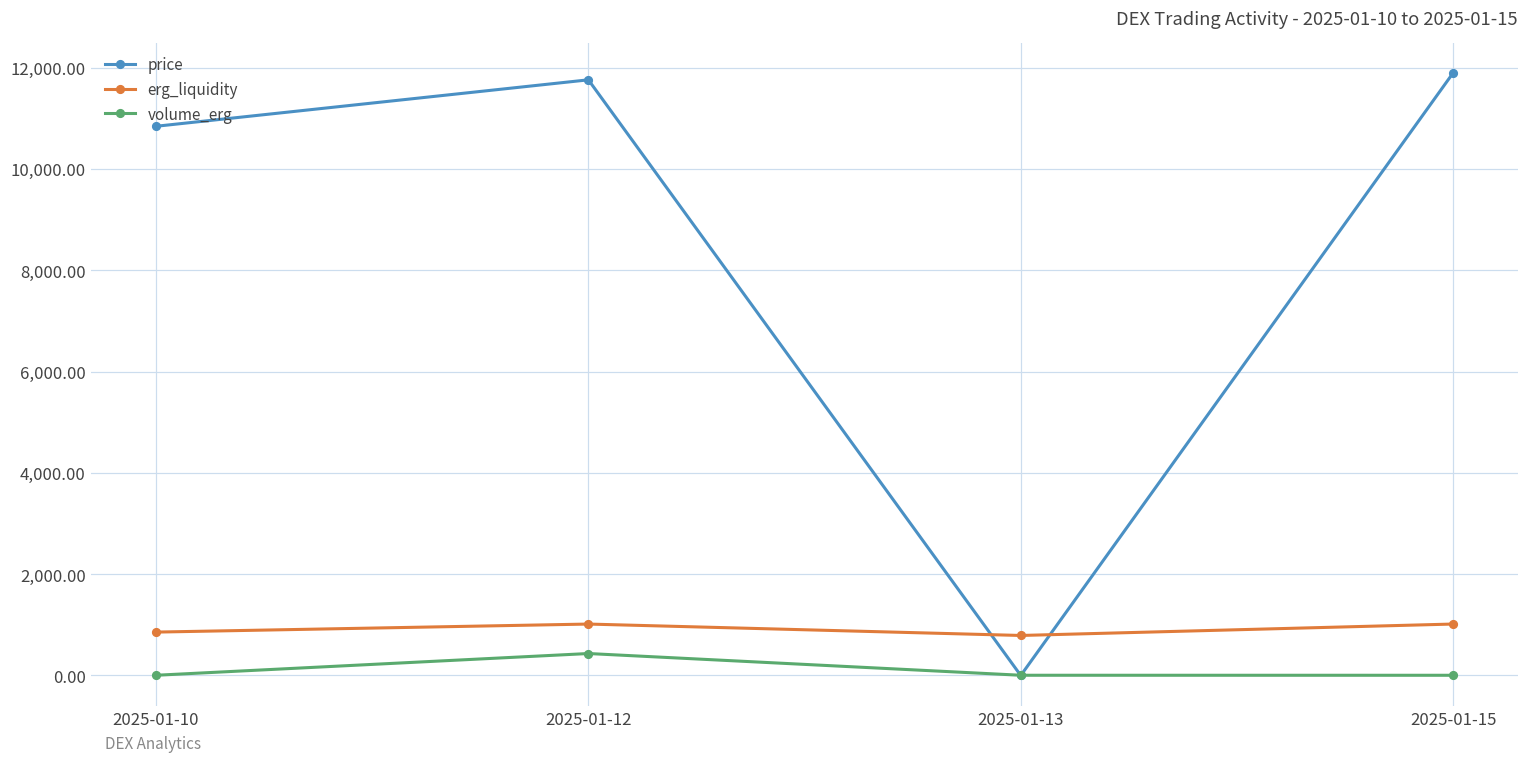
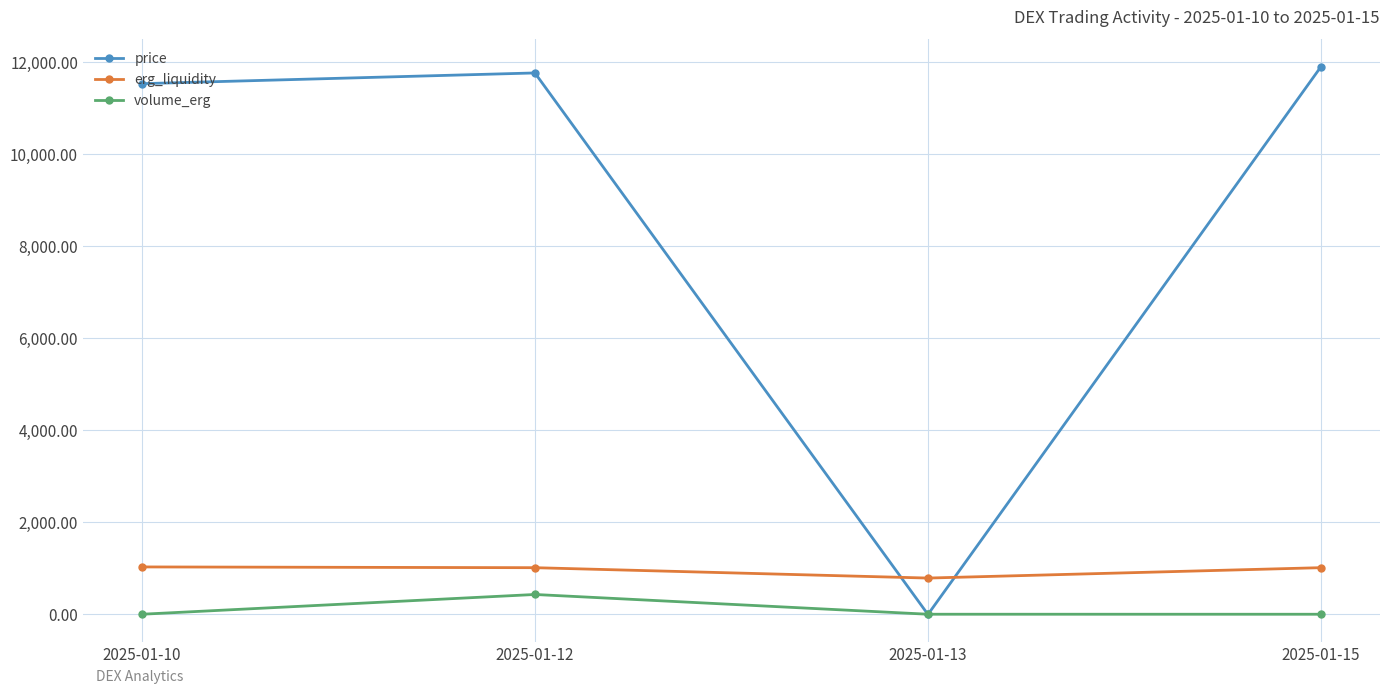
  {
    "price": {
-     "2025-01-10": "10,800",
+     "2025-01-10": "11,500",
      "2025-01-12": "11,800",
      "2025-01-15": "11,900"
    },
    "erg_liquidity": {
-     "2025-01-10": "900",
+     "2025-01-10": "1,000",
      "2025-01-12": "1,000",
      "2025-01-13": "800",
      "2025-01-15": "1,000"
    },
    "volume_erg": {
      "2025-01-10": "0",
      "2025-01-12": "400",
      "2025-01-15": "0"
    }
  }
